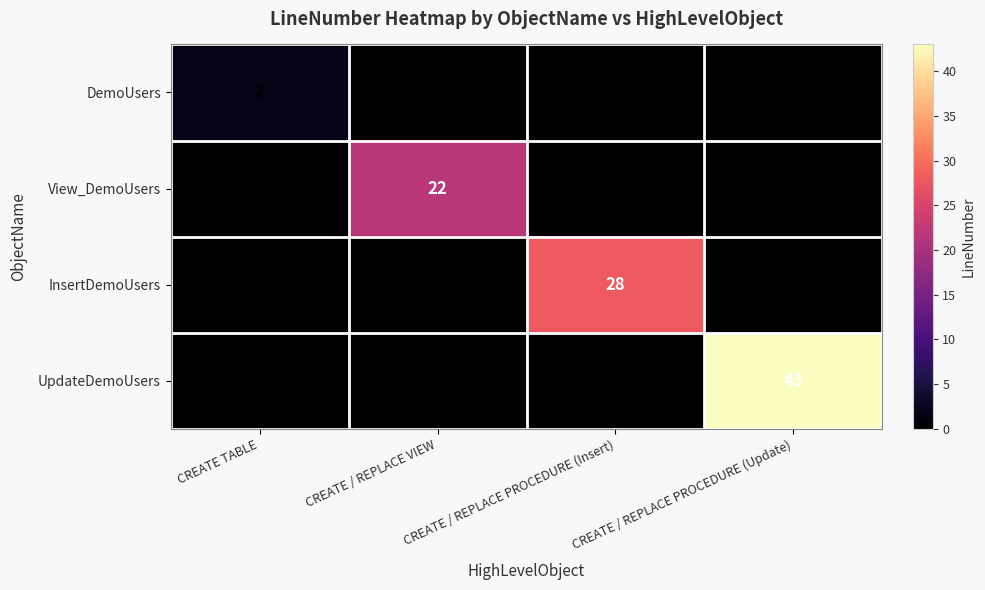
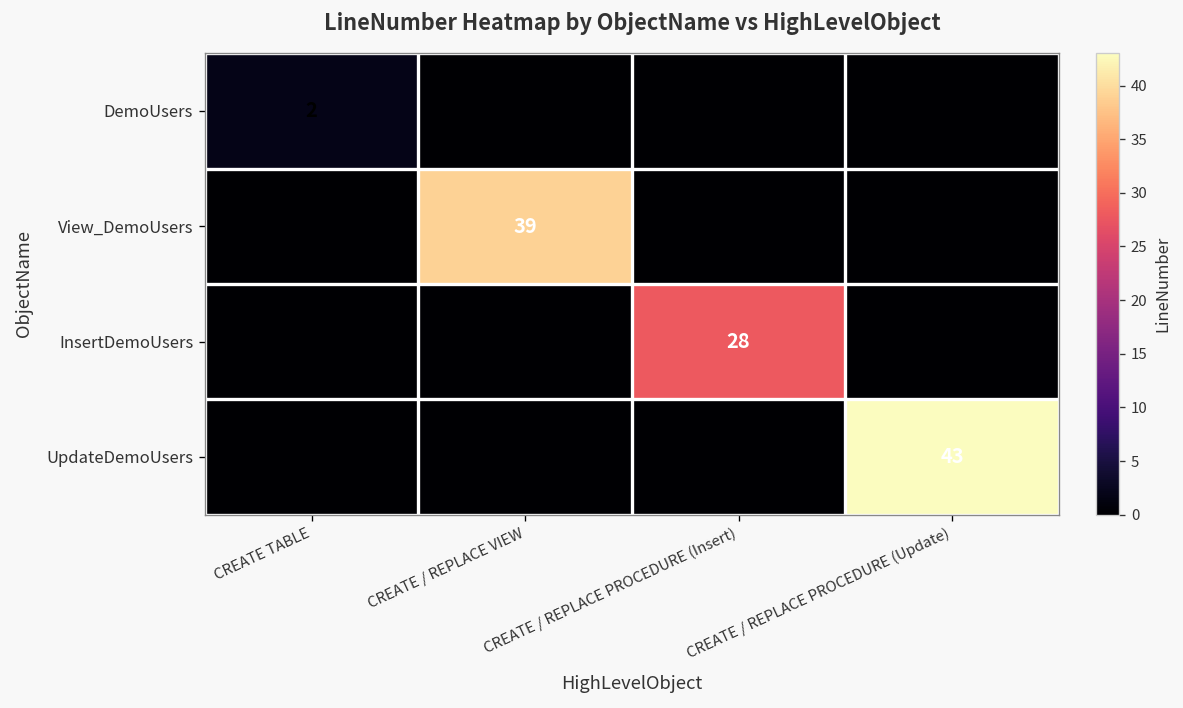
  {
    "View_DemoUsers": {
-     "CREATE / REPLACE VIEW": 22
+     "CREATE / REPLACE VIEW": 39
    },
    "InsertDemoUsers": {
      "CREATE / REPLACE PROCEDURE (Insert)": 28
    },
    "UpdateDemoUsers": {
      "CREATE / REPLACE PROCEDURE (Update)": 43
    }
  }
